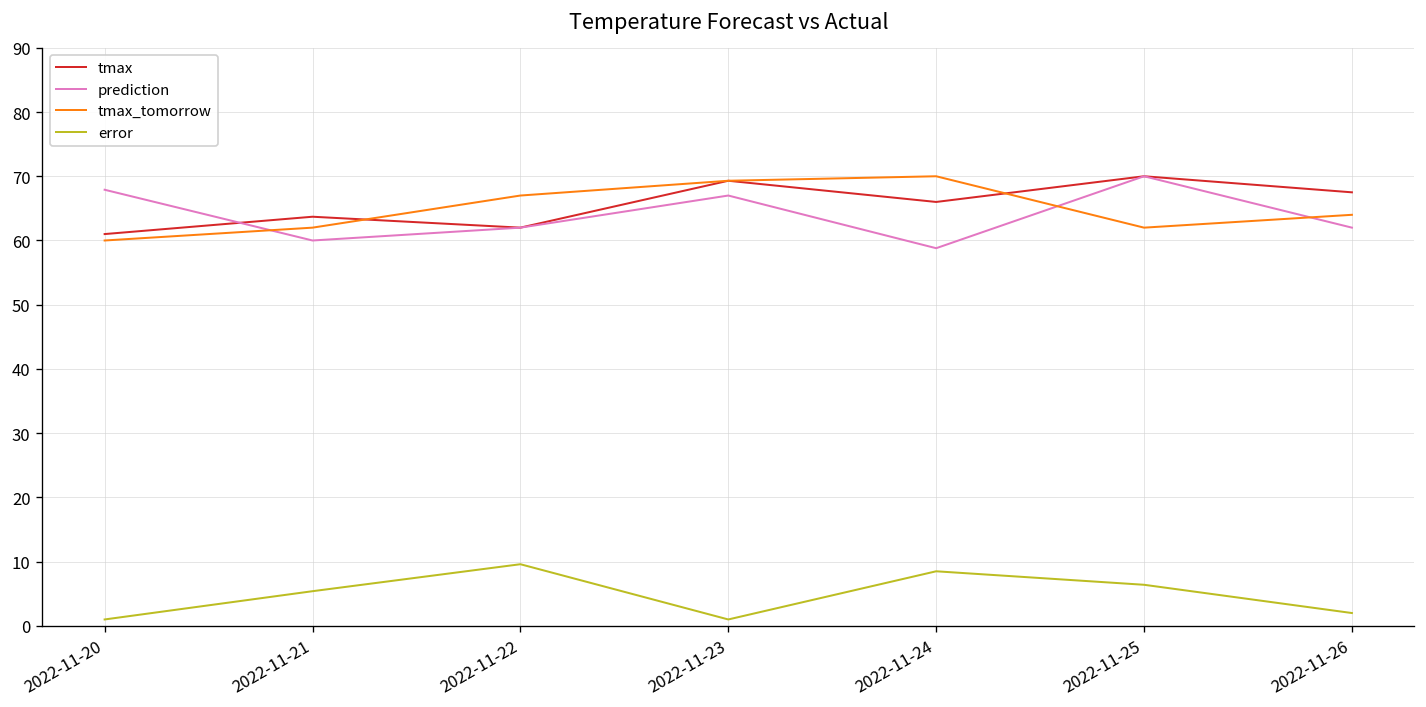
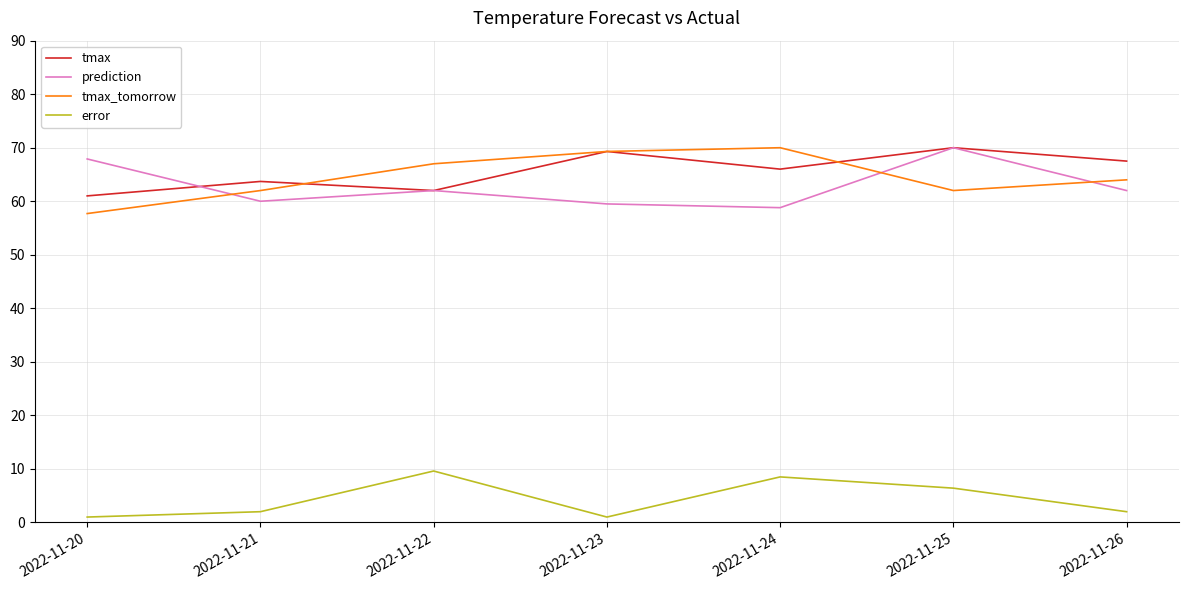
  {
    "tmax": {
      "2022-11-20": 61,
      "2022-11-21": 64,
      "2022-11-24": 66,
      "2022-11-26": 68
    },
    "prediction": {
      "2022-11-20": 68,
      "2022-11-21": 60,
-     "2022-11-23": 67,
+     "2022-11-23": 60,
      "2022-11-24": 59,
      "2022-11-26": 62
    },
    "tmax_tomorrow": {
-     "2022-11-20": 60,
+     "2022-11-20": 58,
      "2022-11-21": 62,
      "2022-11-22": 67,
      "2022-11-24": 70,
      "2022-11-25": 62,
      "2022-11-26": 64
    },
    "error": {
      "2022-11-20": 1,
-     "2022-11-21": 5,
+     "2022-11-21": 2,
      "2022-11-22": 10,
      "2022-11-23": 1,
      "2022-11-24": 9,
      "2022-11-25": 6,
      "2022-11-26": 2
    }
  }
